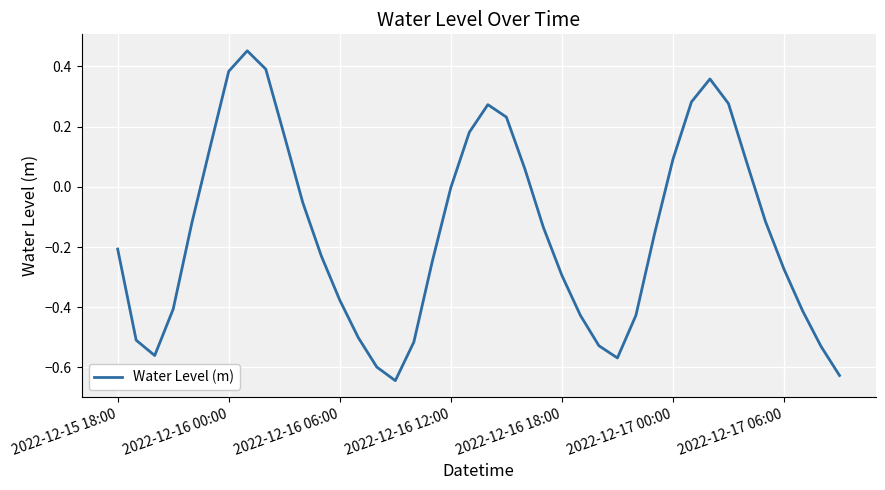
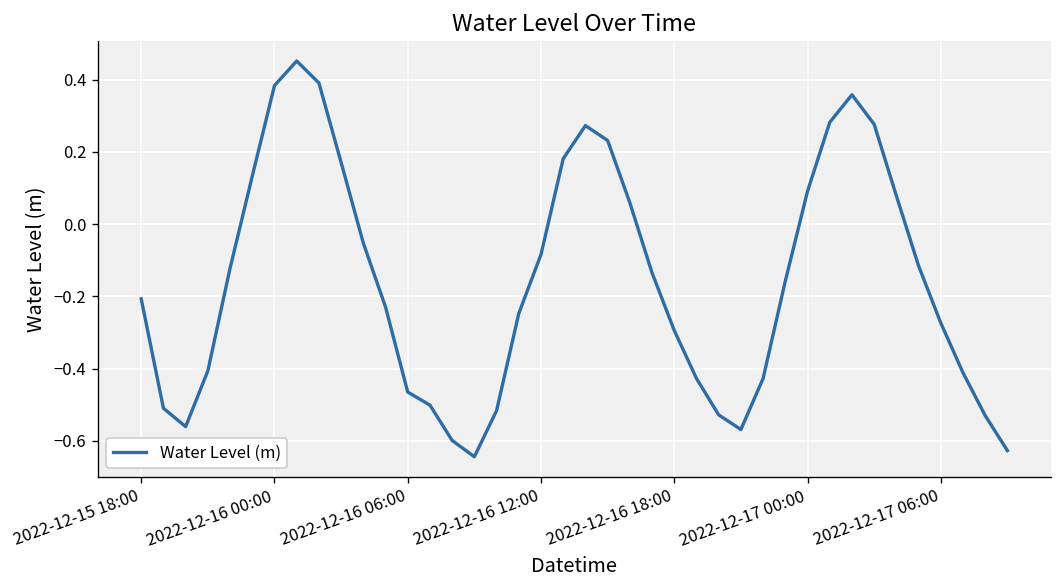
  {
    "2022-12-15 18:00": -0.21,
    "2022-12-16 00:00": 0.38,
-   "2022-12-16 06:00": -0.38,
-   "2022-12-16 12:00": 0.00,
+   "2022-12-16 06:00": -0.46,
+   "2022-12-16 12:00": -0.08,
    "2022-12-16 18:00": -0.29,
    "2022-12-17 00:00": 0.09,
    "2022-12-17 06:00": -0.27
  }
